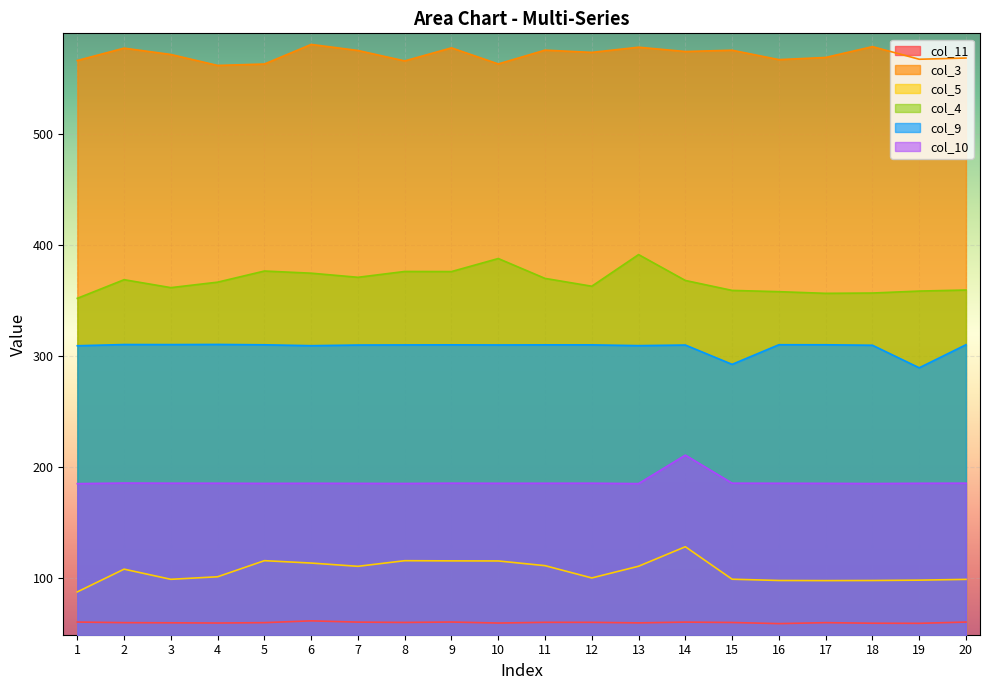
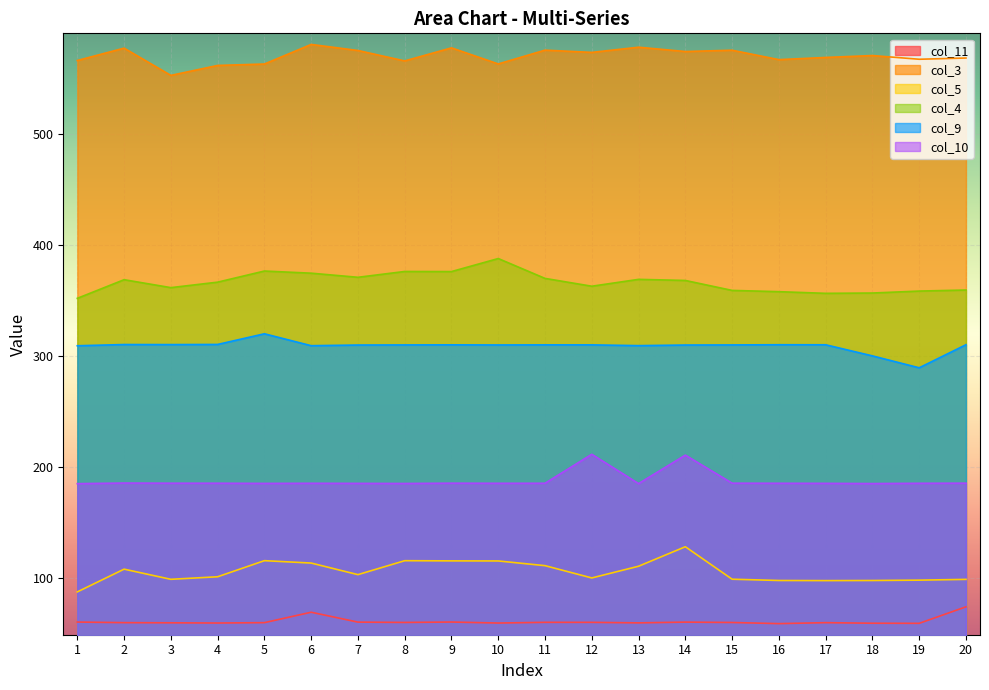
  {
    "col_11": {
      "1": 60,
      "2": 60,
      "3": 60,
      "4": 59,
      "5": 60,
-     "6": 61,
+     "6": 69,
      "7": 60,
      "8": 60,
      "9": 60,
      "10": 59,
      "11": 60,
      "12": 60,
      "13": 59,
      "14": 60,
      "15": 60,
      "16": 59,
      "17": 60,
      "18": 59,
      "19": 59,
-     "20": 60
+     "20": 74
    },
    "col_3": {
      "1": 566,
      "2": 577,
-     "3": 572,
+     "3": 553,
      "4": 562,
      "5": 563,
      "6": 581,
      "7": 575,
      "8": 566,
      "9": 578,
      "10": 563,
      "11": 576,
      "12": 574,
      "13": 578,
      "14": 574,
      "15": 576,
      "16": 567,
      "17": 569,
-     "18": 579
+     "18": 571
    },
    "col_5": {
      "1": 87,
      "2": 108,
      "3": 99,
      "4": 101,
      "5": 116,
      "6": 113,
-     "7": 110,
+     "7": 103,
      "8": 116,
      "9": 115,
      "10": 115,
      "11": 111,
      "12": 100,
      "13": 111,
      "14": 128,
      "15": 99,
      "16": 98,
      "17": 98,
      "18": 98,
      "19": 98,
      "20": 99
    },
    "col_4": {
      "1": 352,
      "2": 369,
      "3": 362,
      "4": 367,
      "5": 377,
      "6": 375,
      "7": 371,
      "8": 376,
      "9": 376,
      "10": 388,
      "11": 370,
      "12": 363,
-     "13": 391,
+     "13": 369,
      "14": 368,
      "15": 359,
      "16": 358,
      "17": 356,
      "18": 357,
      "19": 359,
      "20": 359
    },
    "col_9": {
      "1": 309,
      "2": 310,
      "3": 310,
      "4": 310,
-     "5": 310,
+     "5": 320,
      "6": 309,
      "7": 310,
      "8": 310,
      "9": 310,
      "10": 310,
      "11": 310,
      "12": 310,
      "13": 309,
      "14": 310,
-     "15": 292,
+     "15": 310,
      "16": 310,
      "17": 310,
-     "18": 310,
+     "18": 300,
      "19": 289,
      "20": 310
    },
    "col_10": {
      "1": 185,
      "2": 185,
      "3": 185,
      "4": 185,
      "5": 185,
      "6": 185,
      "7": 185,
      "8": 185,
      "9": 185,
      "10": 185,
      "11": 185,
-     "12": 185,
+     "12": 211,
      "13": 185,
      "14": 211,
      "15": 185,
      "16": 185,
      "17": 185,
      "18": 185,
      "19": 185,
      "20": 185
    }
  }
